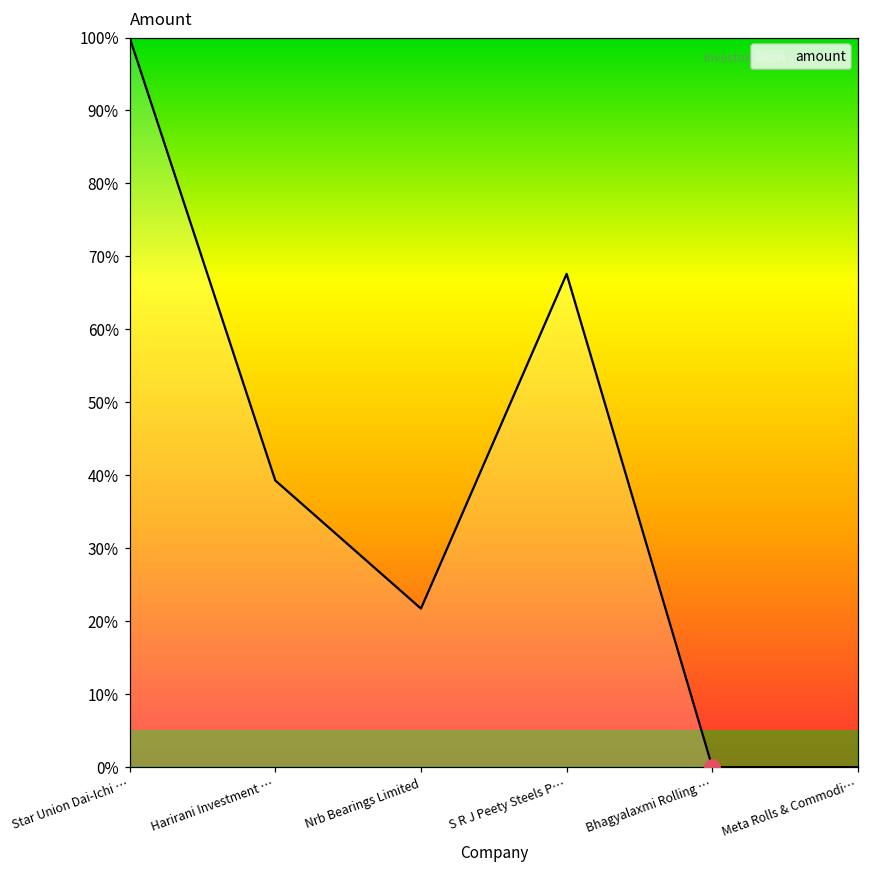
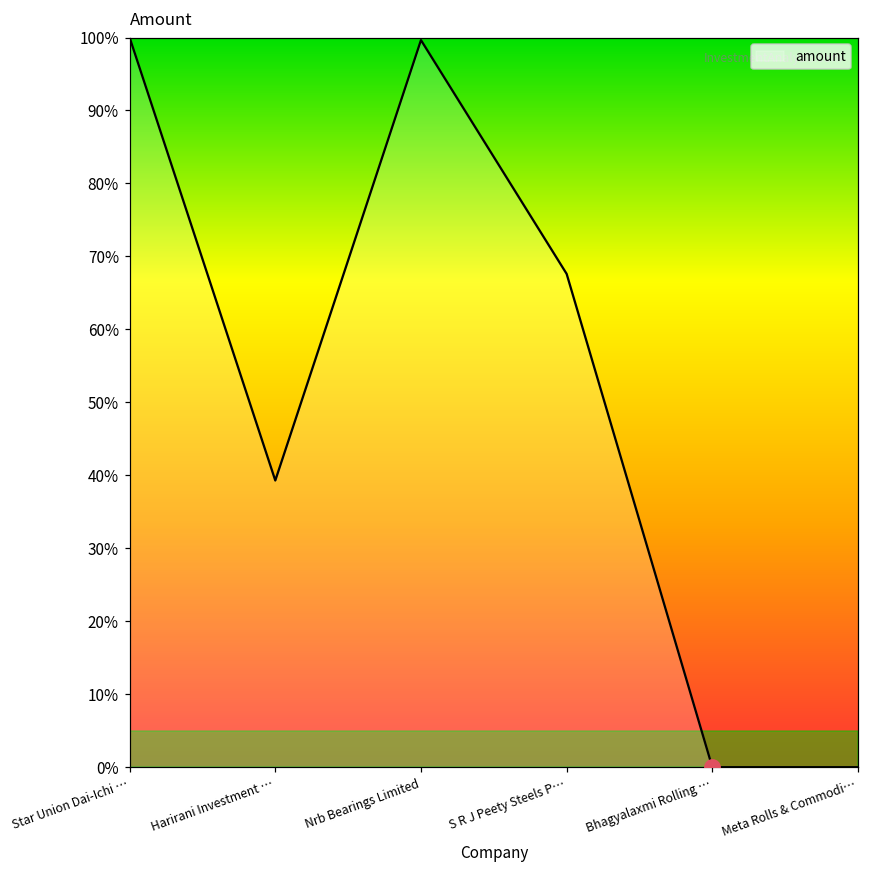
  {
    "amount": {
      "Star Union Dai-Ichi …": "100%",
      "Harirani Investment …": "39%",
-     "Nrb Bearings Limited": "22%",
+     "Nrb Bearings Limited": "100%",
      "S R J Peety Steels P…": "68%"
    }
  }
